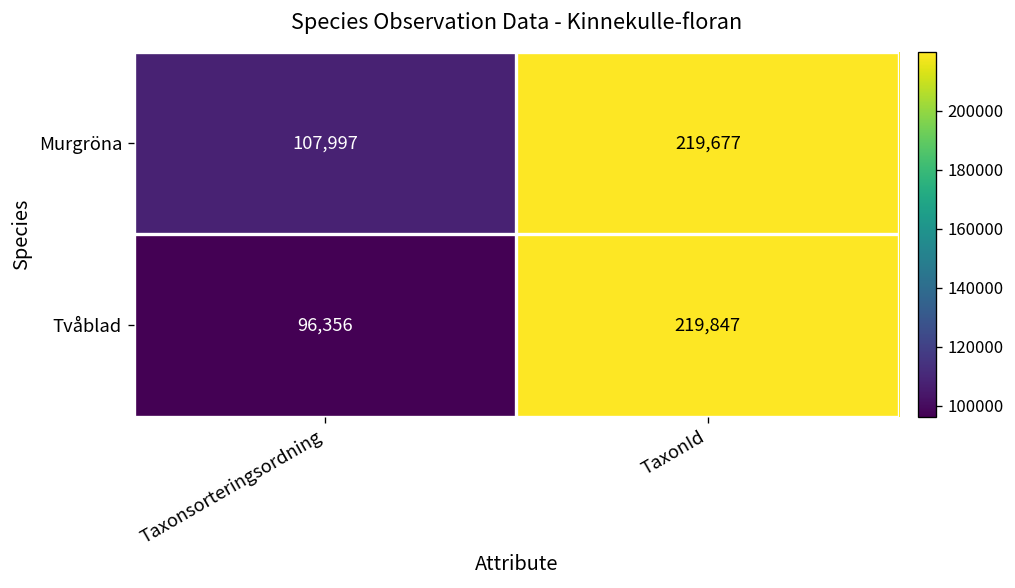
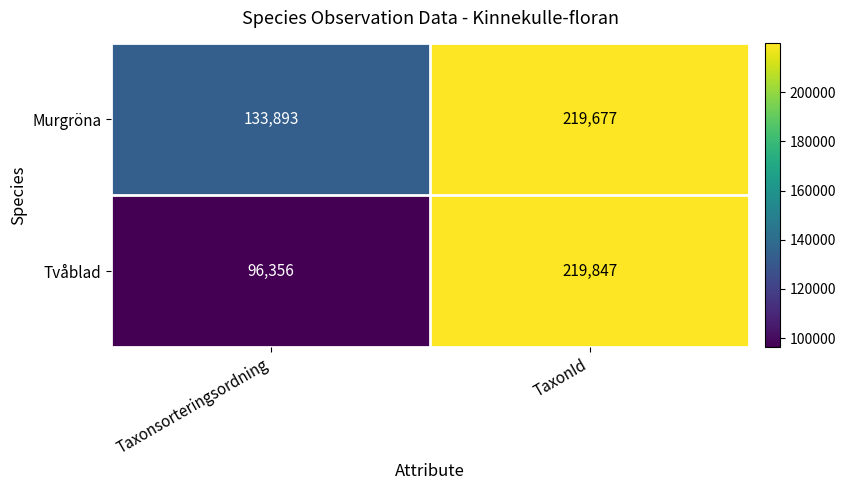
  {
    "Murgröna": {
-     "Taxonsorteringsordning": "107,997",
+     "Taxonsorteringsordning": "133,893",
      "TaxonId": "219,677"
    },
    "Tvåblad": {
      "Taxonsorteringsordning": "96,356",
      "TaxonId": "219,847"
    }
  }
